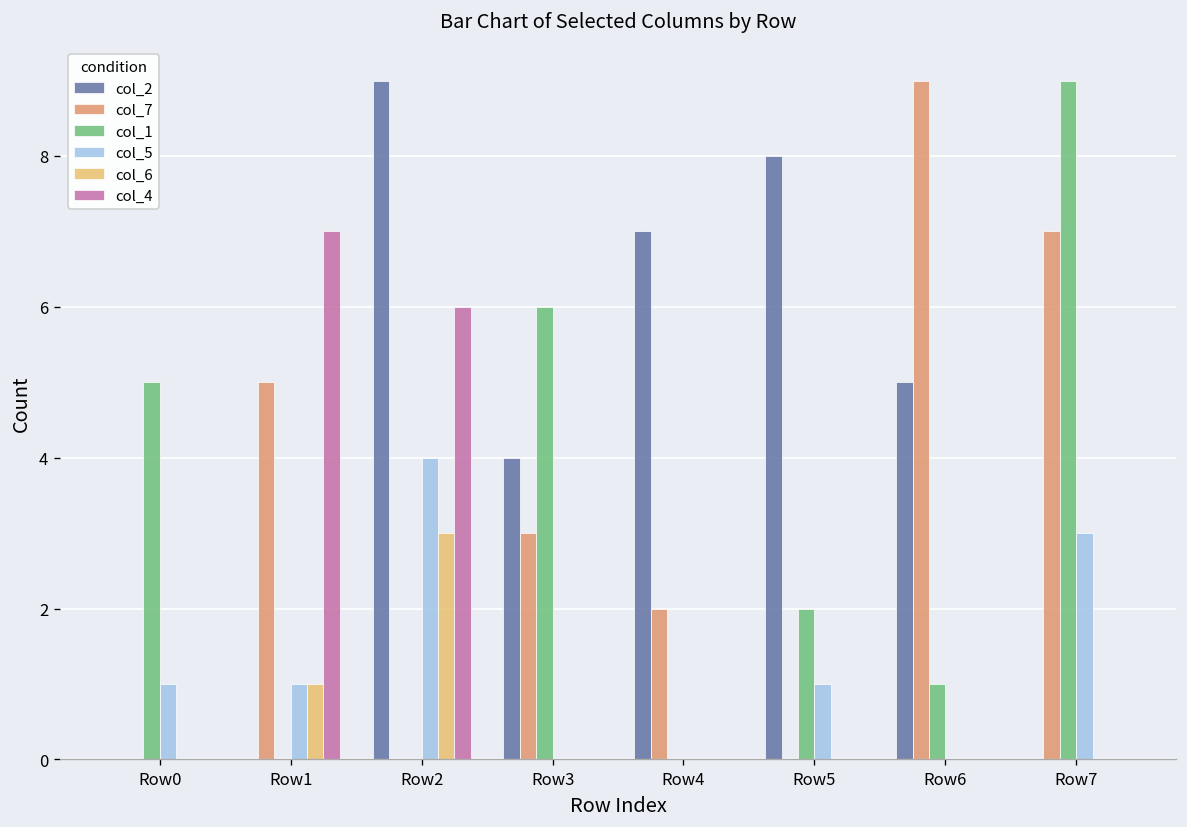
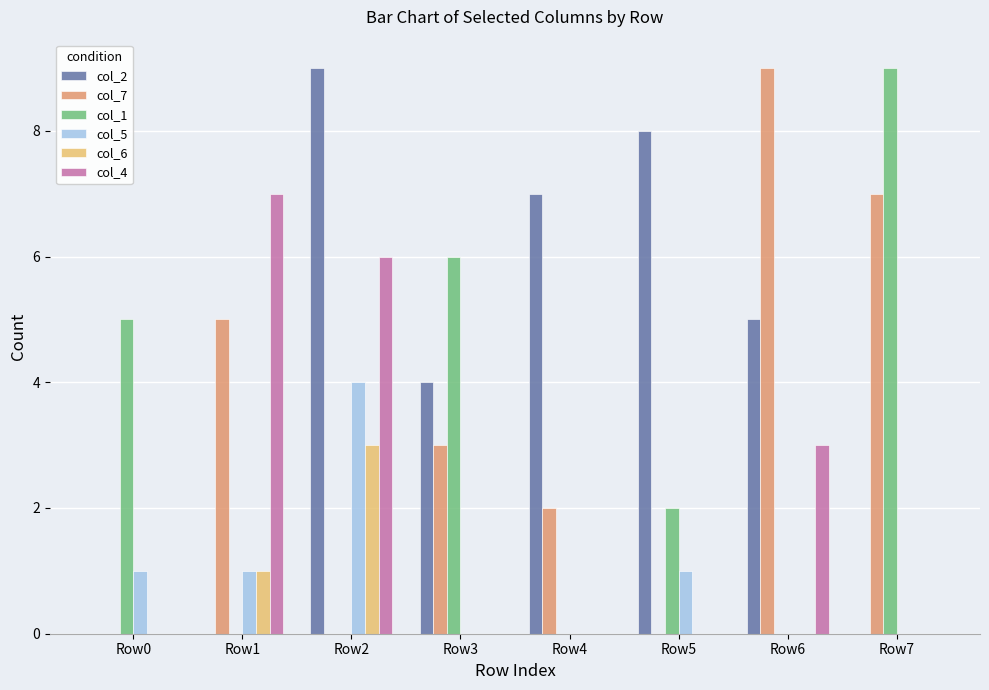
  {
    "col_2": {
      "Row0": 0,
      "Row1": 0,
      "Row2": 9,
      "Row3": 4,
      "Row4": 7,
      "Row5": 8,
      "Row6": 5,
      "Row7": 0
    },
    "col_1": {
      "Row0": 5,
      "Row1": 0,
      "Row2": 0,
      "Row3": 6,
      "Row4": 0,
      "Row5": 2,
-     "Row6": 1,
+     "Row6": 0,
      "Row7": 9
    },
    "col_5": {
      "Row0": 1,
      "Row1": 1,
      "Row2": 4,
      "Row3": 0,
      "Row4": 0,
      "Row5": 1,
      "Row6": 0,
-     "Row7": 3
+     "Row7": 0
    },
    "col_4": {
      "Row0": 0,
      "Row1": 7,
      "Row2": 6,
      "Row3": 0,
      "Row4": 0,
      "Row5": 0,
-     "Row6": 0,
+     "Row6": 3,
      "Row7": 0
    }
  }
